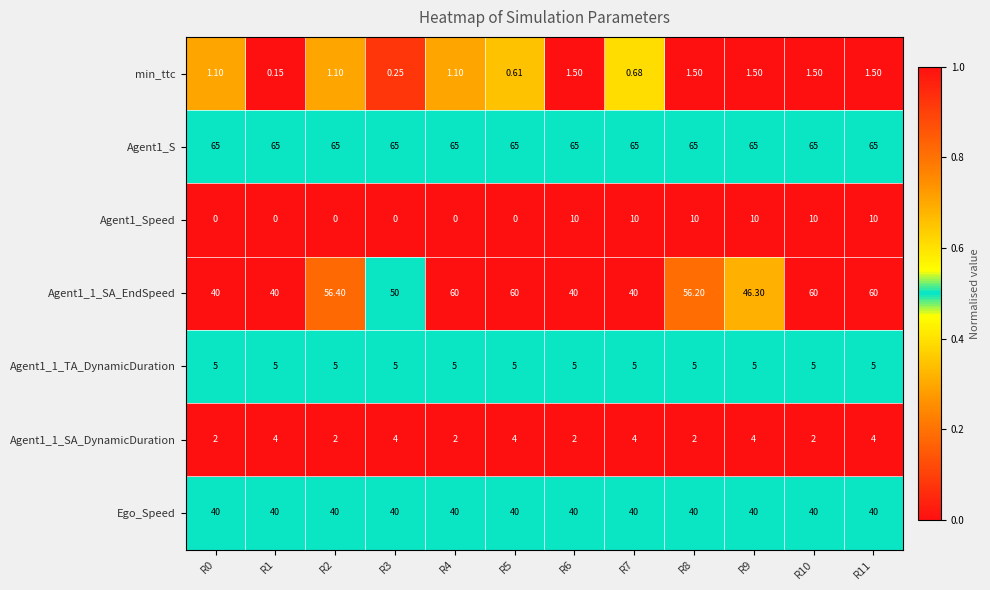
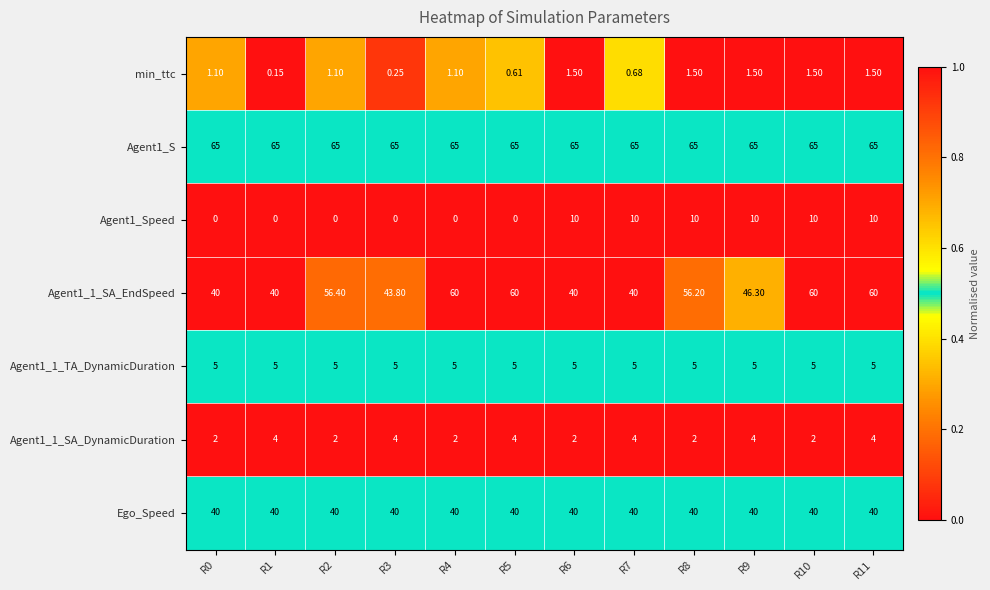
  {
    "min_ttc": {
      "R0": 1.10,
      "R1": 0.15,
      "R2": 1.10,
      "R3": 0.25,
      "R4": 1.10,
      "R5": 0.61,
      "R6": 1.50,
      "R7": 0.68,
      "R8": 1.50,
      "R9": 1.50,
      "R10": 1.50,
      "R11": 1.50
    },
    "Agent1_S": {
      "R0": 65,
      "R1": 65,
      "R2": 65,
      "R3": 65,
      "R4": 65,
      "R5": 65,
      "R6": 65,
      "R7": 65,
      "R8": 65,
      "R9": 65,
      "R10": 65,
      "R11": 65
    },
    "Agent1_Speed": {
      "R0": 0,
      "R1": 0,
      "R2": 0,
      "R3": 0,
      "R4": 0,
      "R5": 0,
      "R6": 10,
      "R7": 10,
      "R8": 10,
      "R9": 10,
      "R10": 10,
      "R11": 10
    },
    "Agent1_1_SA_EndSpeed": {
      "R0": 40,
      "R1": 40,
      "R2": 56.40,
-     "R3": 50,
+     "R3": 43.80,
      "R4": 60,
      "R5": 60,
      "R6": 40,
      "R7": 40,
      "R8": 56.20,
      "R9": 46.30,
      "R10": 60,
      "R11": 60
    },
    "Agent1_1_TA_DynamicDuration": {
      "R0": 5,
      "R1": 5,
      "R2": 5,
      "R3": 5,
      "R4": 5,
      "R5": 5,
      "R6": 5,
      "R7": 5,
      "R8": 5,
      "R9": 5,
      "R10": 5,
      "R11": 5
    },
    "Agent1_1_SA_DynamicDuration": {
      "R0": 2,
      "R1": 4,
      "R2": 2,
      "R3": 4,
      "R4": 2,
      "R5": 4,
      "R6": 2,
      "R7": 4,
      "R8": 2,
      "R9": 4,
      "R10": 2,
      "R11": 4
    },
    "Ego_Speed": {
      "R0": 40,
      "R1": 40,
      "R2": 40,
      "R3": 40,
      "R4": 40,
      "R5": 40,
      "R6": 40,
      "R7": 40,
      "R8": 40,
      "R9": 40,
      "R10": 40,
      "R11": 40
    }
  }
